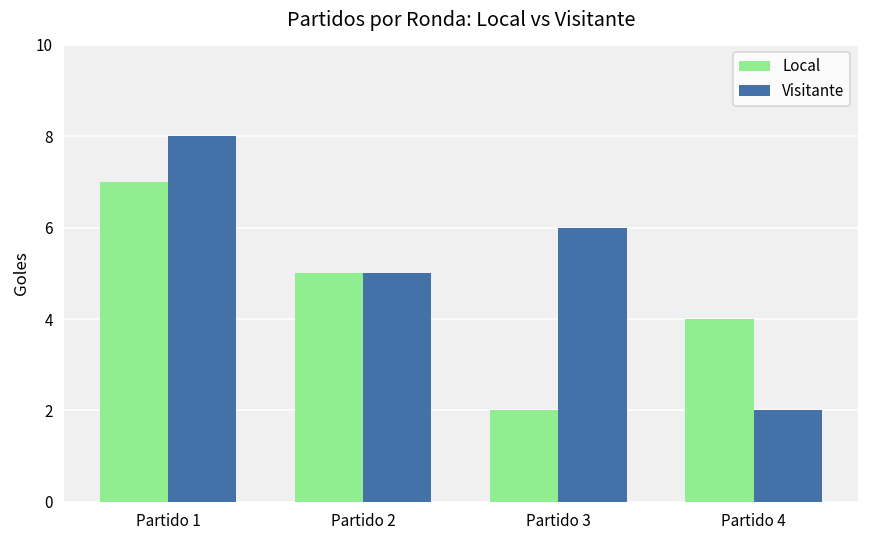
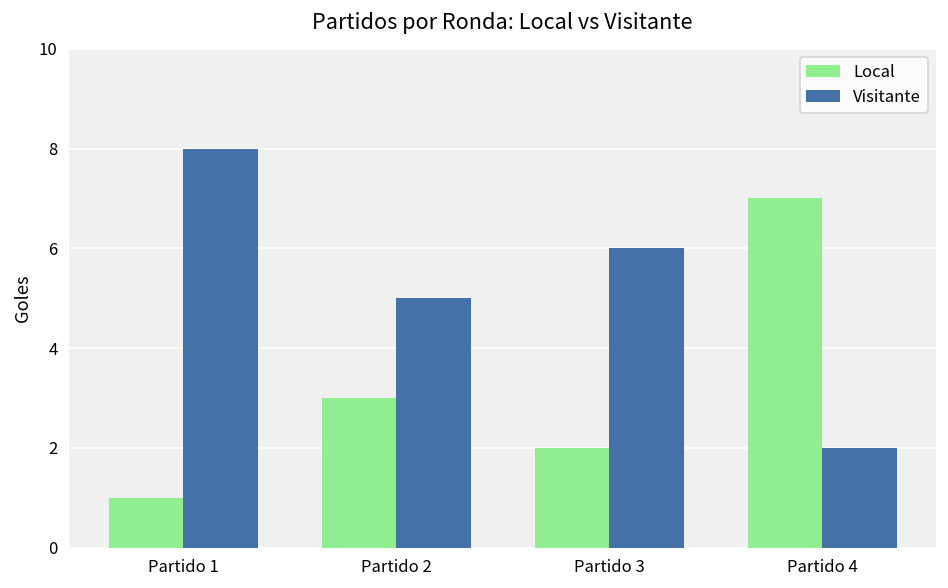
  {
    "Local": {
-     "Partido 1": 7,
-     "Partido 2": 5,
+     "Partido 1": 1,
+     "Partido 2": 3,
      "Partido 3": 2,
-     "Partido 4": 4
+     "Partido 4": 7
    },
    "Visitante": {
      "Partido 1": 8,
      "Partido 2": 5,
      "Partido 3": 6,
      "Partido 4": 2
    }
  }
